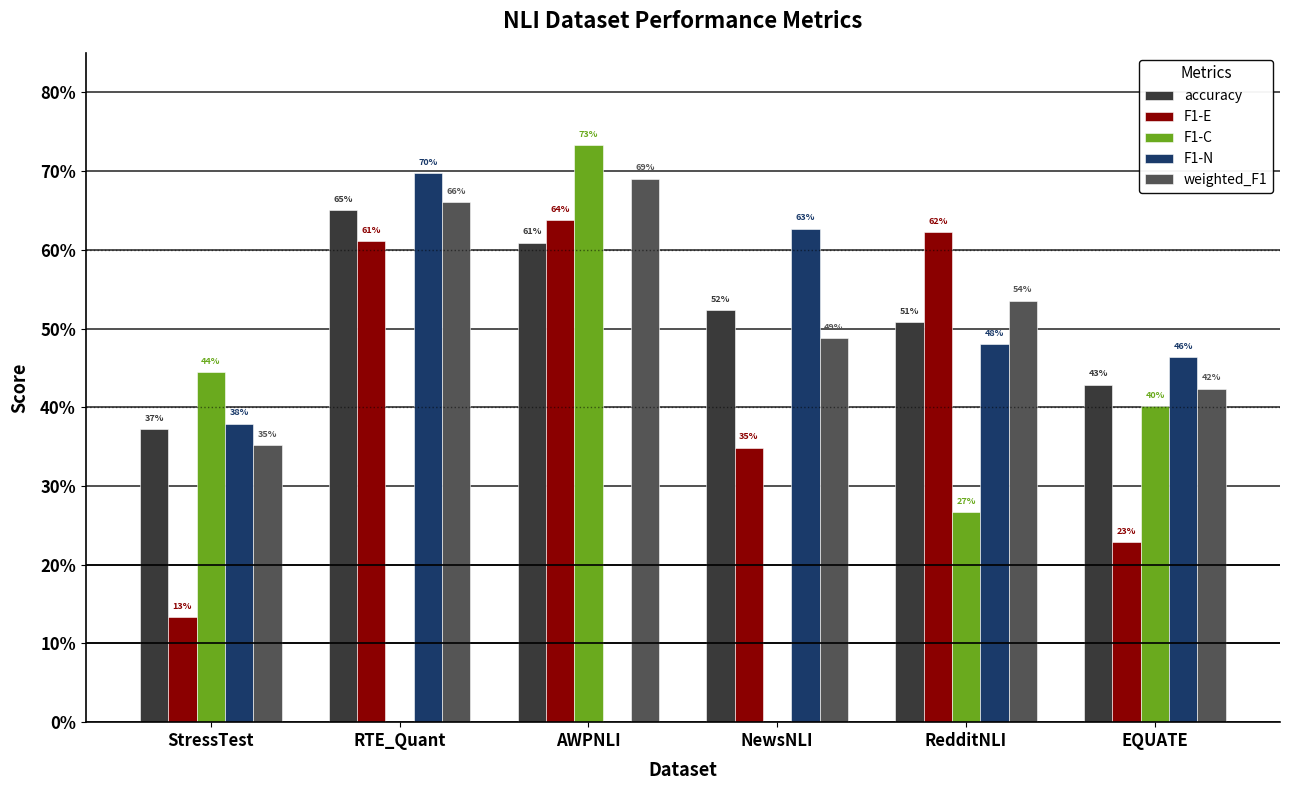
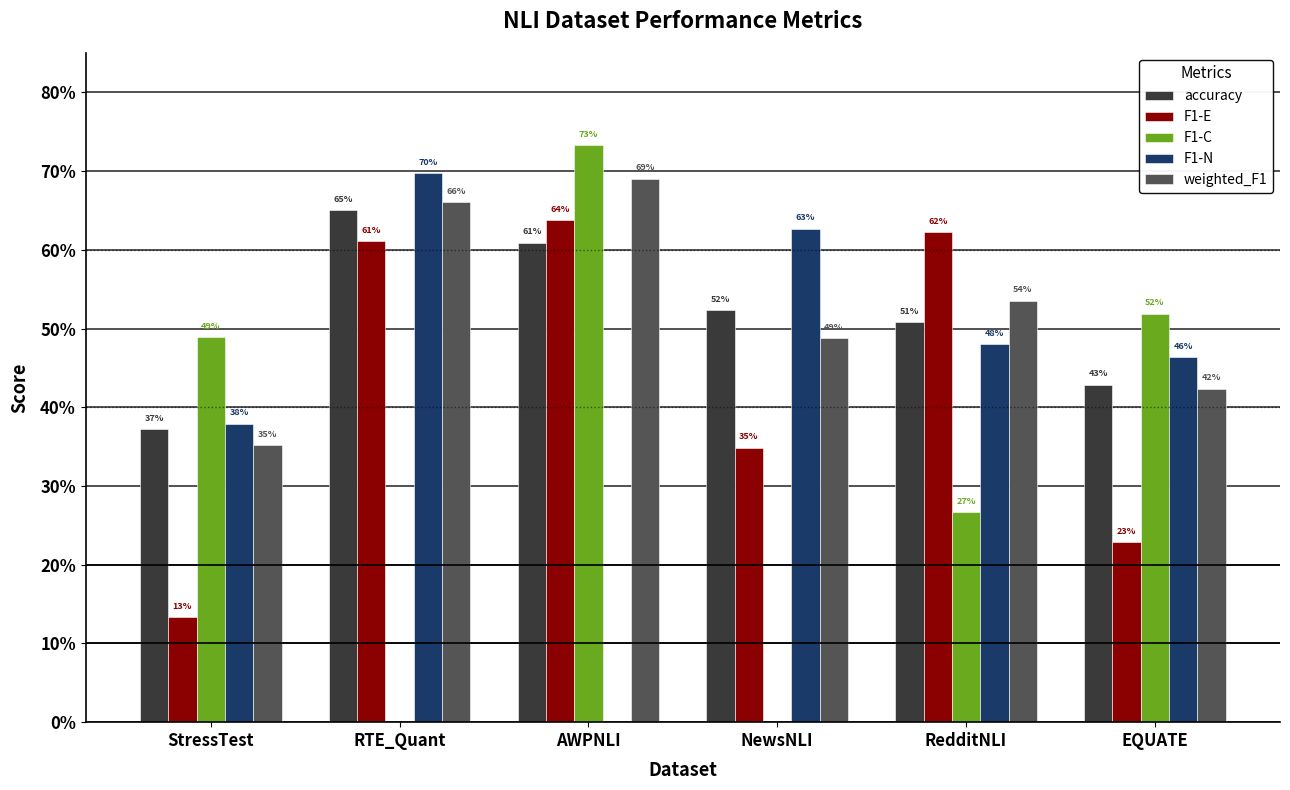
  {
    "F1-E": {
      "StressTest": "13%",
      "RTE_Quant": "61%",
      "AWPNLI": "64%",
      "NewsNLI": "35%",
      "RedditNLI": "62%",
      "EQUATE": "23%"
    },
    "F1-C": {
-     "StressTest": "44%",
+     "StressTest": "49%",
      "AWPNLI": "73%",
      "RedditNLI": "27%",
-     "EQUATE": "40%"
+     "EQUATE": "52%"
    }
  }
